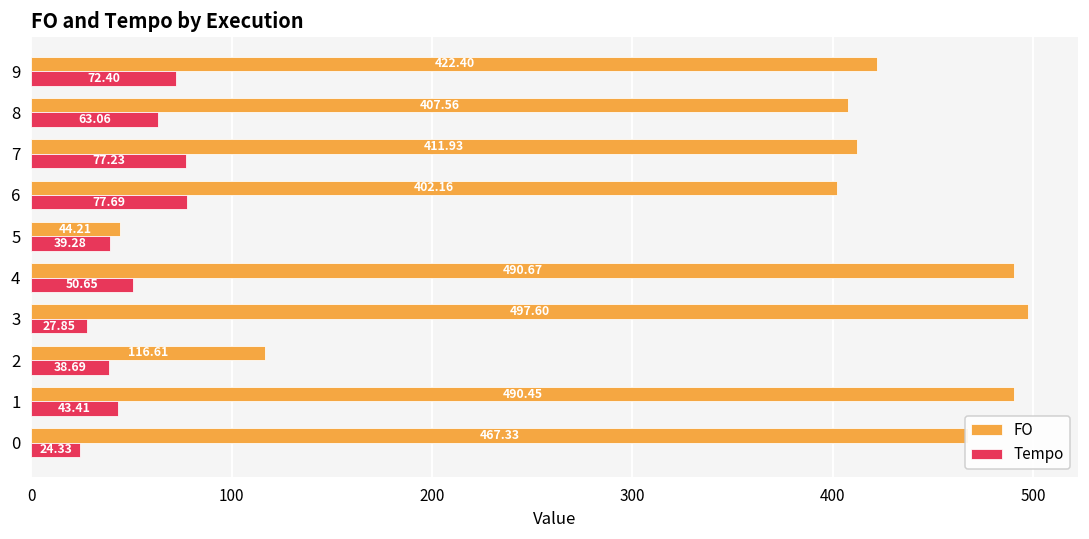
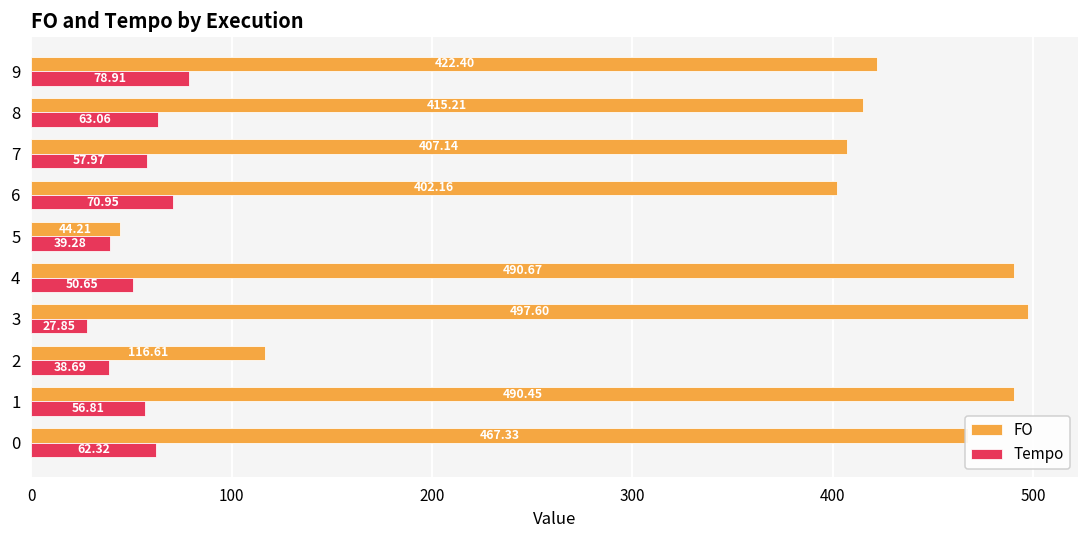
  {
    "FO": {
      "9": 422.40,
-     "8": 407.56,
-     "7": 411.93,
+     "8": 415.21,
+     "7": 407.14,
      "6": 402.16,
      "5": 44.21,
      "4": 490.67,
      "3": 497.60,
      "2": 116.61,
      "1": 490.45
    },
    "Tempo": {
-     "9": 72.40,
+     "9": 78.91,
      "8": 63.06,
-     "7": 77.23,
-     "6": 77.69,
+     "7": 57.97,
+     "6": 70.95,
      "5": 39.28,
      "4": 50.65,
      "3": 27.85,
      "2": 38.69,
-     "1": 43.41,
-     "0": 24.33
+     "1": 56.81,
+     "0": 62.32
    }
  }
